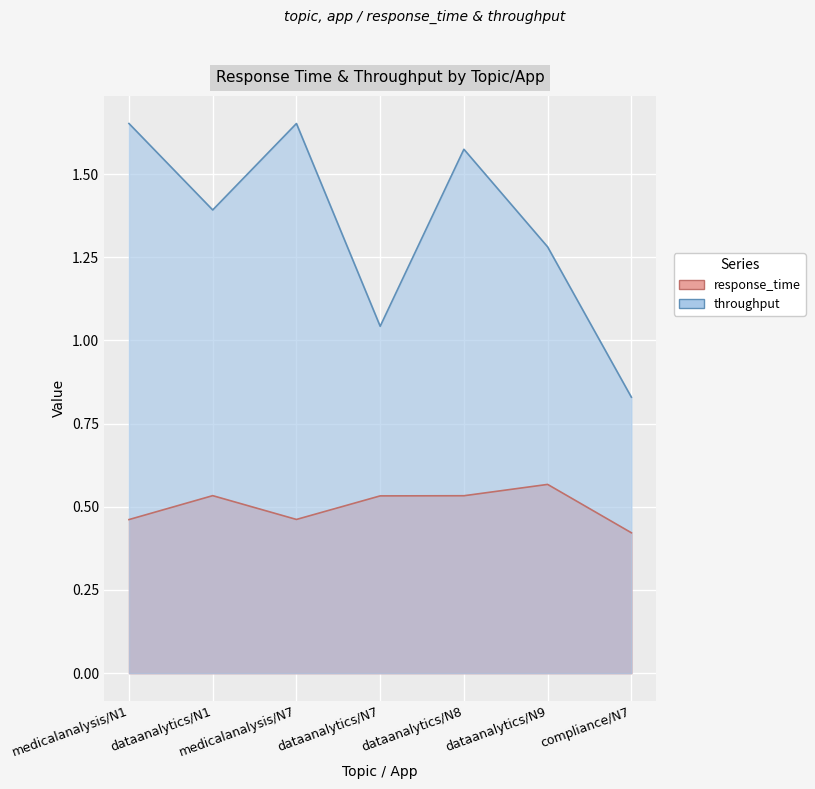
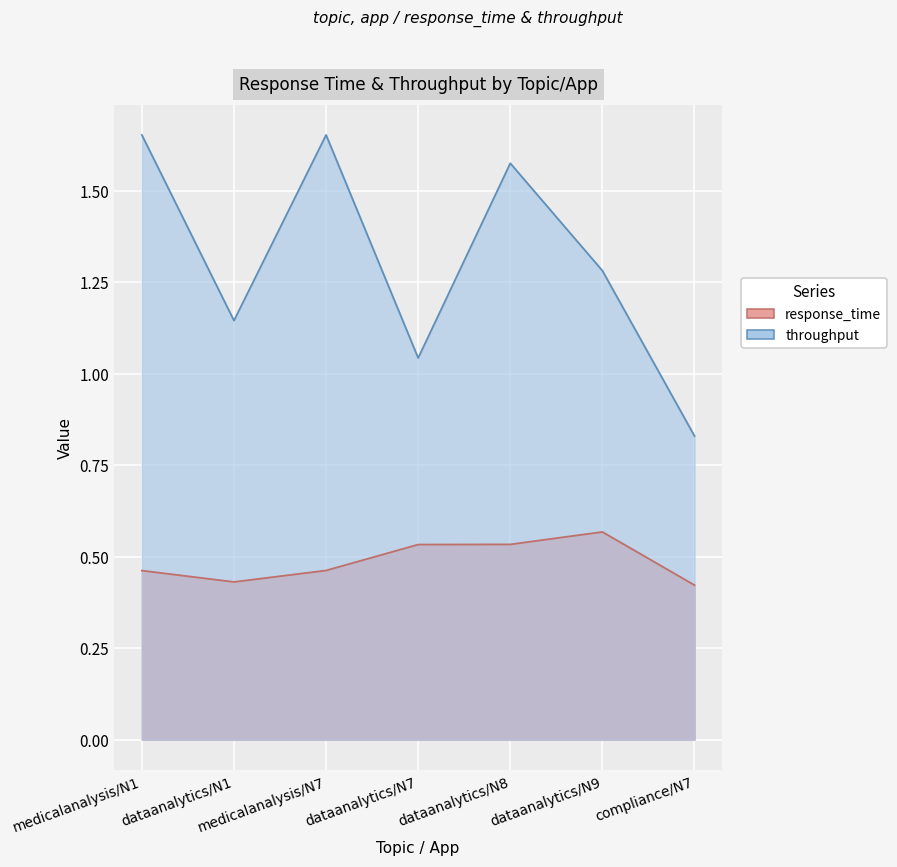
  {
    "response_time": {
      "medicalanalysis/N1": 0.46,
-     "dataanalytics/N1": 0.53,
+     "dataanalytics/N1": 0.43,
      "medicalanalysis/N7": 0.46,
      "dataanalytics/N7": 0.53,
      "dataanalytics/N8": 0.53,
      "dataanalytics/N9": 0.57,
      "compliance/N7": 0.42
    },
    "throughput": {
      "medicalanalysis/N1": 1.65,
-     "dataanalytics/N1": 1.39,
+     "dataanalytics/N1": 1.14,
      "medicalanalysis/N7": 1.65,
      "dataanalytics/N7": 1.04,
      "dataanalytics/N8": 1.57,
      "dataanalytics/N9": 1.28,
      "compliance/N7": 0.83
    }
  }
